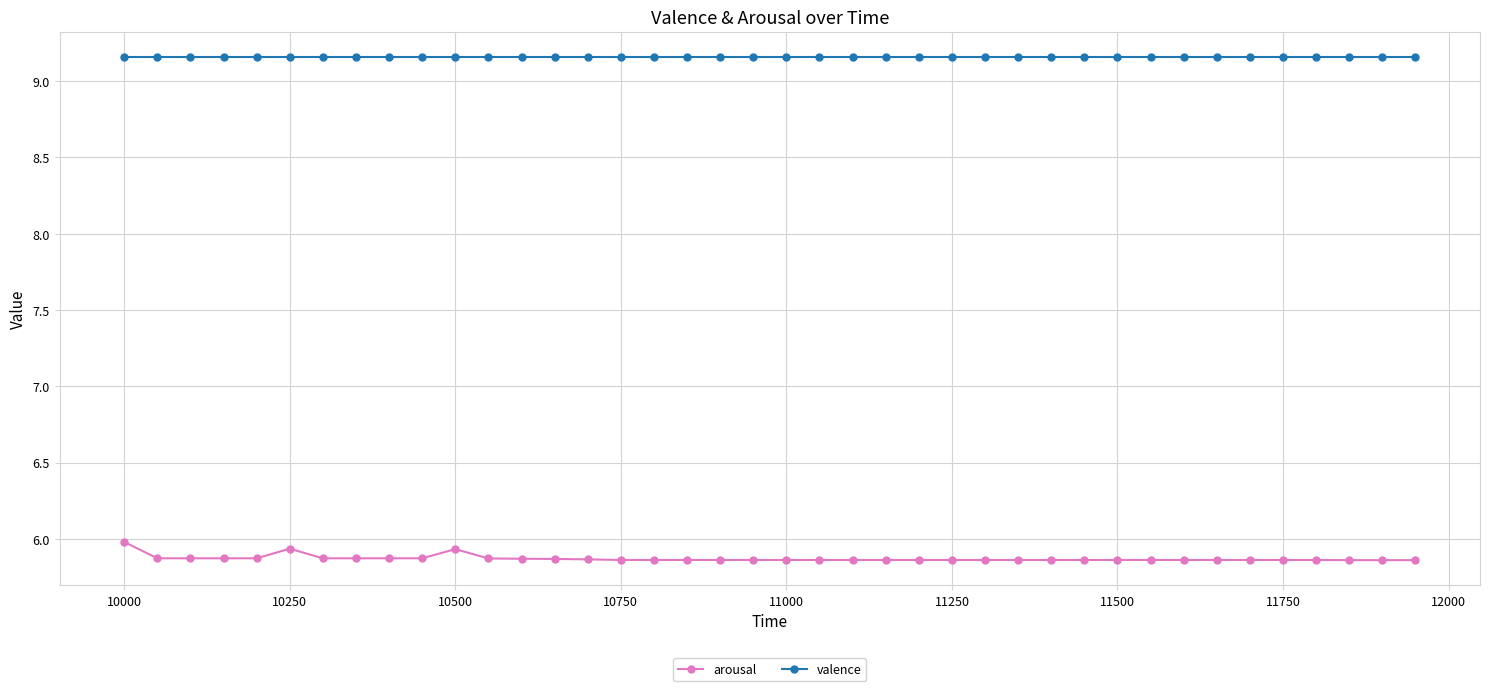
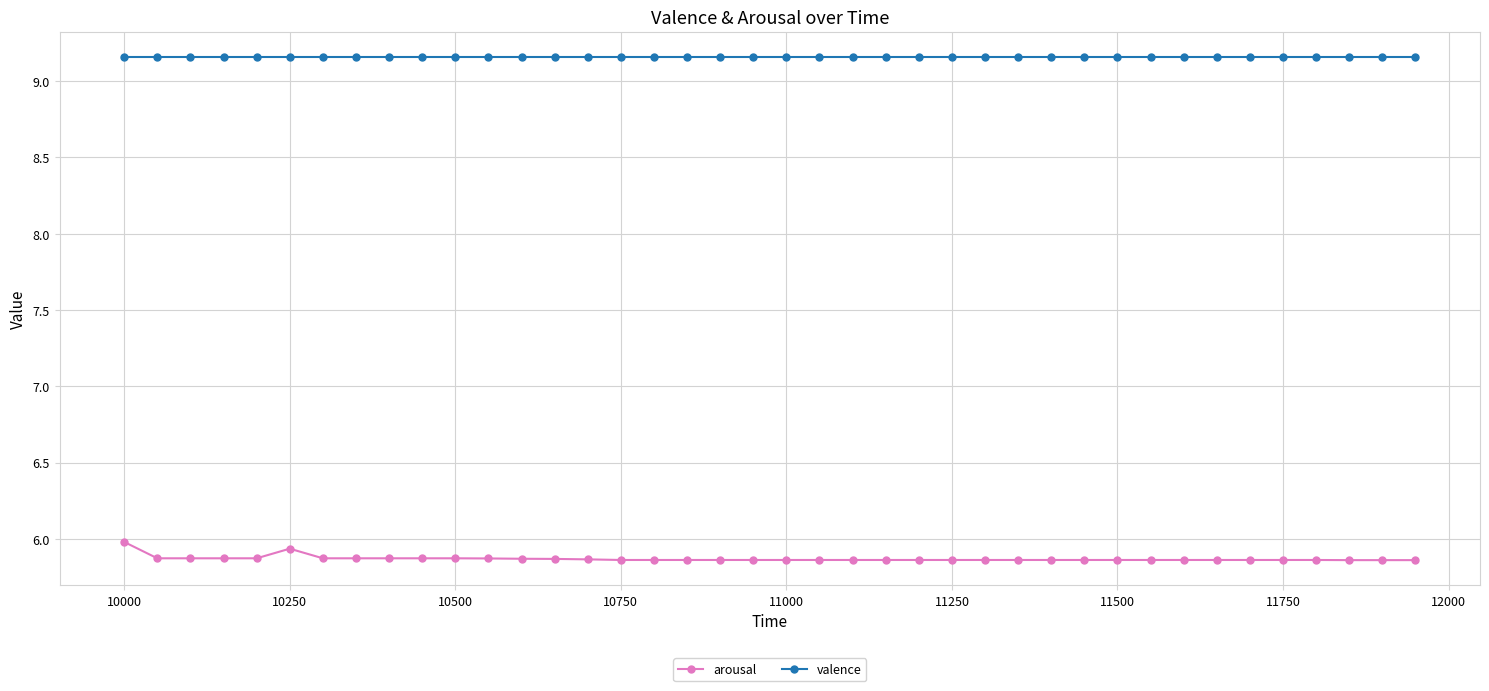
  {
    "arousal": {
      "10000": 5.98,
      "10250": 5.94,
-     "10500": 5.93,
+     "10500": 5.87,
      "10750": 5.86,
      "11000": 5.86,
      "11250": 5.86,
      "11500": 5.86,
      "11750": 5.86
    },
    "valence": {
      "10000": 9.16,
      "10250": 9.16,
      "10500": 9.16,
      "10750": 9.16,
      "11000": 9.16,
      "11250": 9.16,
      "11500": 9.16,
      "11750": 9.16
    }
  }
